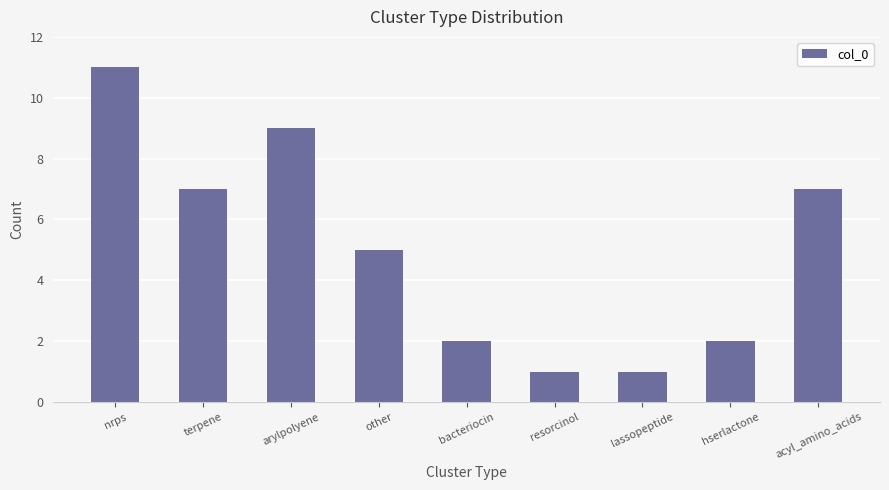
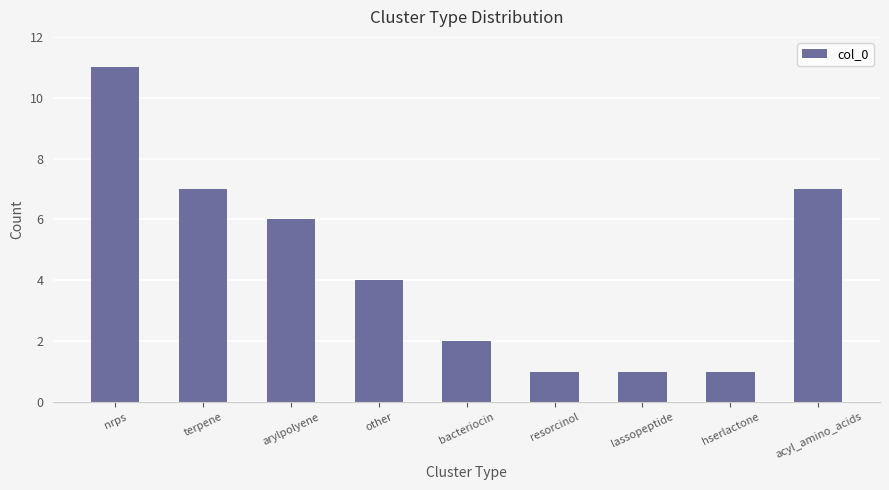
  {
    "nrps": 11,
    "terpene": 7,
-   "arylpolyene": 9,
-   "other": 5,
+   "arylpolyene": 6,
+   "other": 4,
    "bacteriocin": 2,
    "resorcinol": 1,
    "lassopeptide": 1,
-   "hserlactone": 2,
+   "hserlactone": 1,
    "acyl_amino_acids": 7
  }
